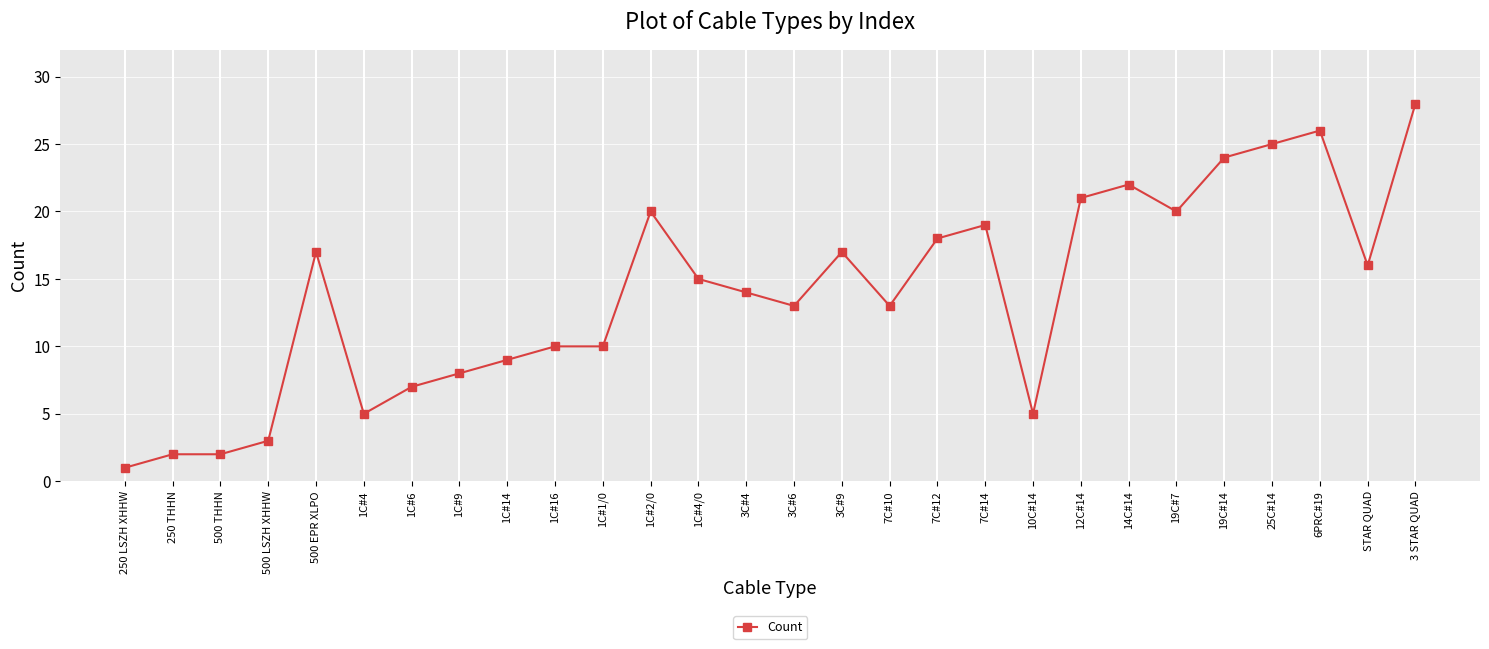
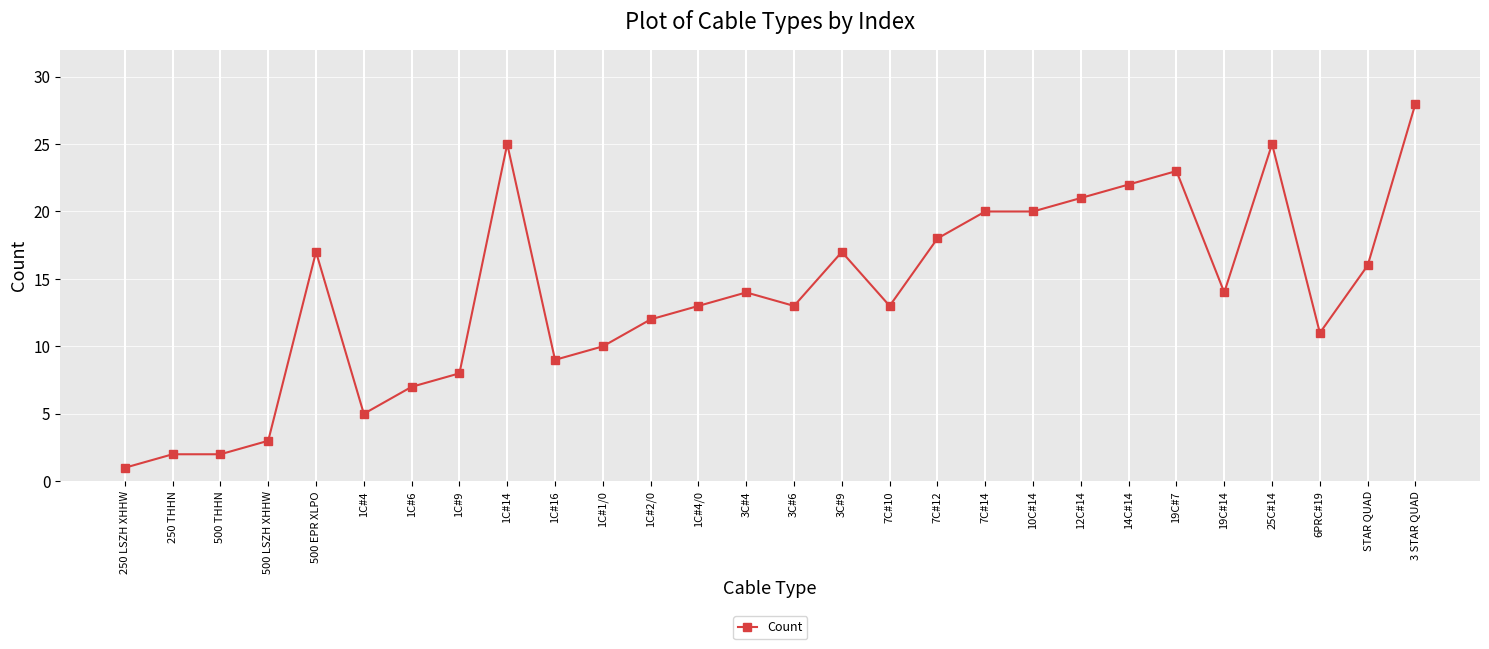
  {
    "250 LSZH XHHW": 1,
    "250 THHN": 2,
    "500 THHN": 2,
    "500 LSZH XHHW": 3,
    "500 EPR XLPO": 17,
    "1C#4": 5,
    "1C#6": 7,
    "1C#9": 8,
-   "1C#14": 9,
-   "1C#16": 10,
+   "1C#14": 25,
+   "1C#16": 9,
    "1C#1/0": 10,
-   "1C#2/0": 20,
-   "1C#4/0": 15,
+   "1C#2/0": 12,
+   "1C#4/0": 13,
    "3C#4": 14,
    "3C#6": 13,
    "3C#9": 17,
    "7C#10": 13,
    "7C#12": 18,
-   "7C#14": 19,
-   "10C#14": 5,
+   "7C#14": 20,
+   "10C#14": 20,
    "12C#14": 21,
    "14C#14": 22,
-   "19C#7": 20,
-   "19C#14": 24,
+   "19C#7": 23,
+   "19C#14": 14,
    "25C#14": 25,
-   "6PRC#19": 26,
+   "6PRC#19": 11,
    "STAR QUAD": 16,
    "3 STAR QUAD": 28
  }
